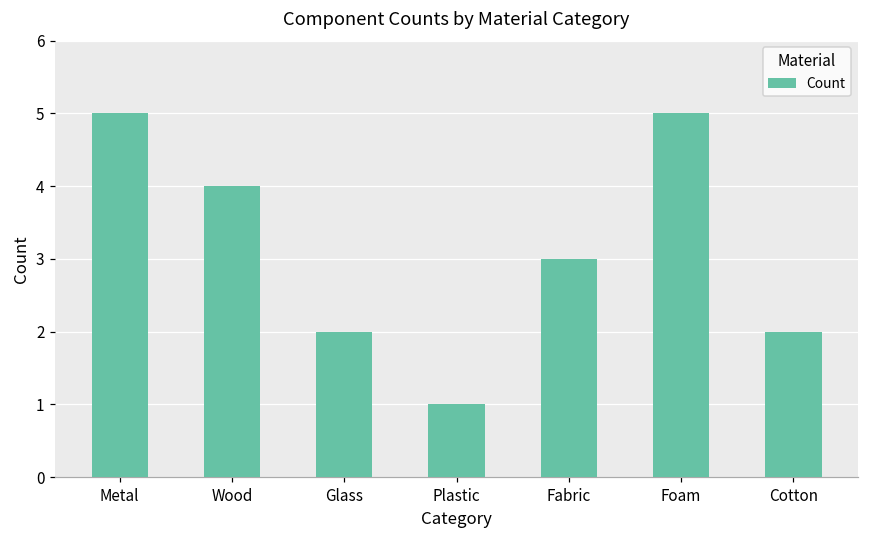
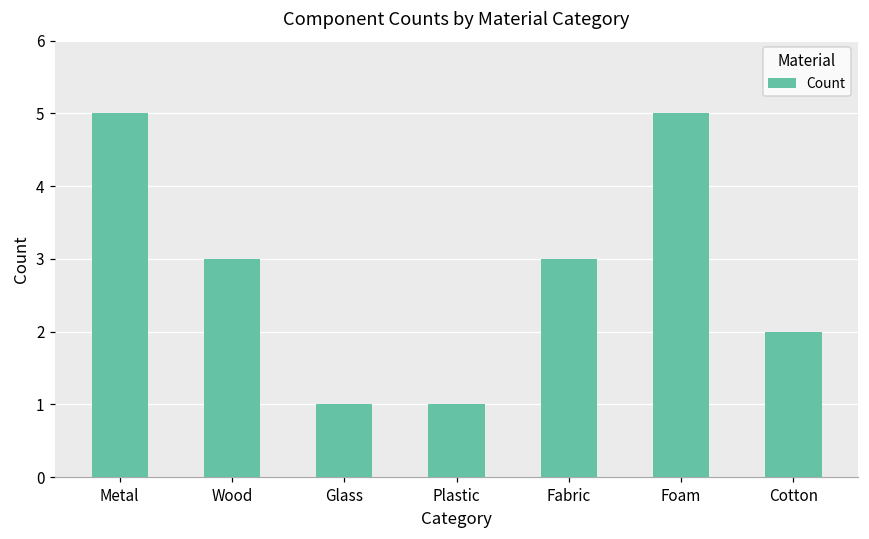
  {
    "Metal": 5,
-   "Wood": 4,
-   "Glass": 2,
+   "Wood": 3,
+   "Glass": 1,
    "Plastic": 1,
    "Fabric": 3,
    "Foam": 5,
    "Cotton": 2
  }
